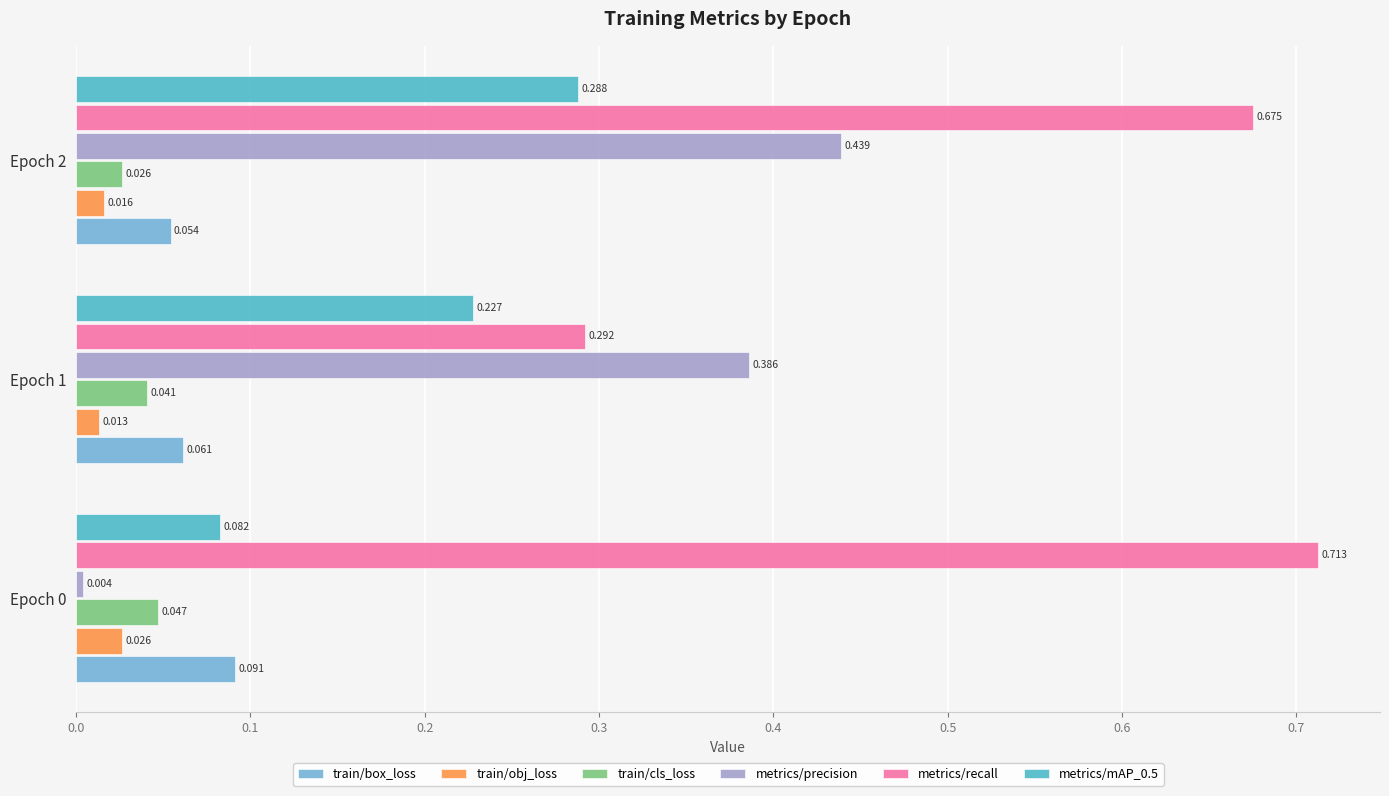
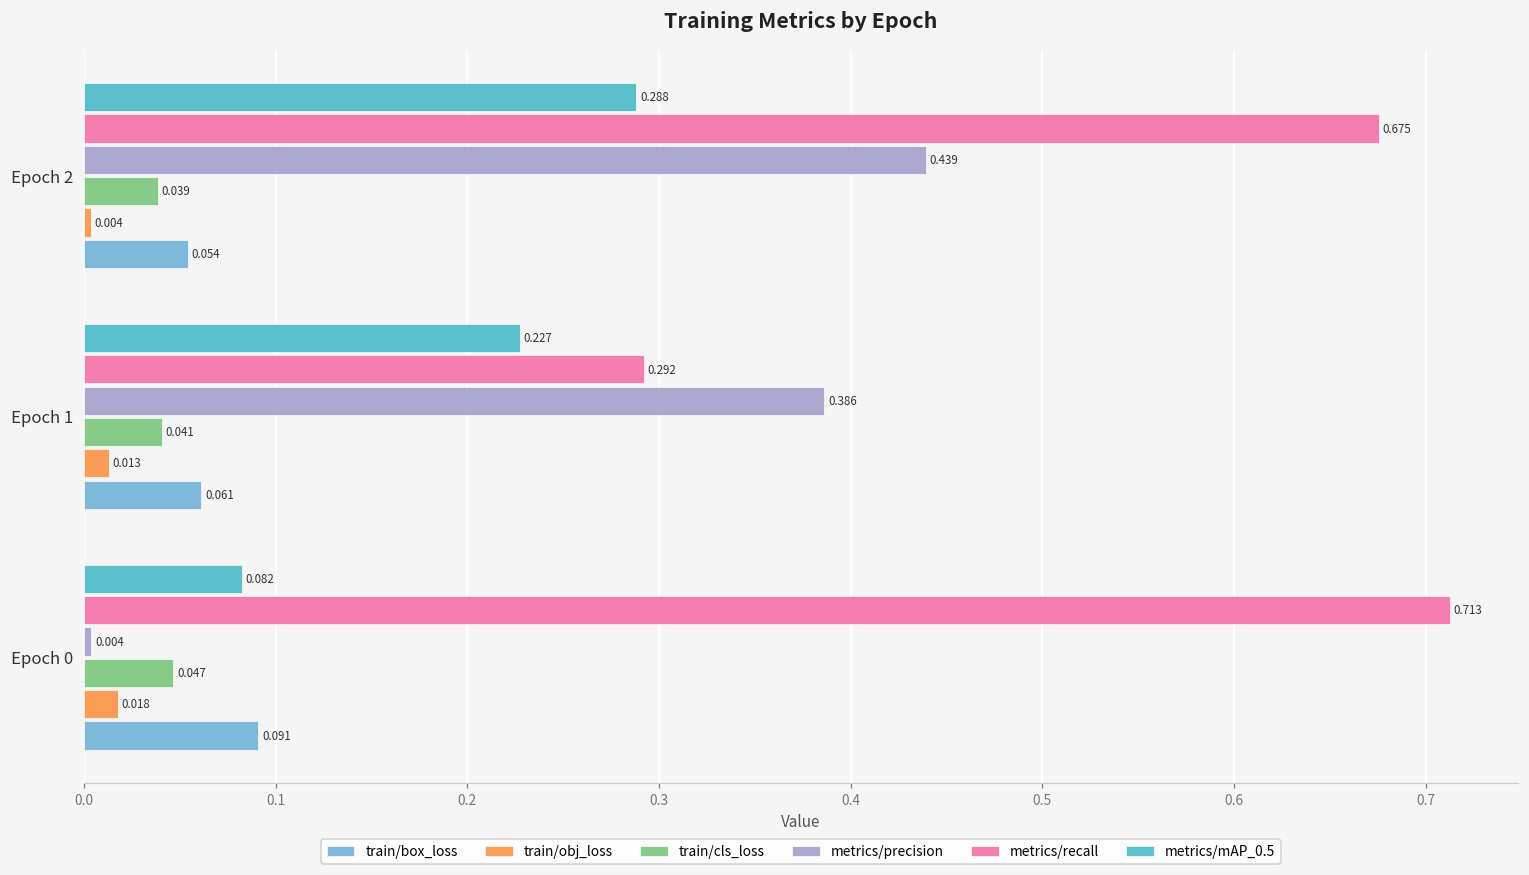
  {
    "train/obj_loss": {
-     "Epoch 2": 0.016,
+     "Epoch 2": 0.004,
      "Epoch 1": 0.013,
-     "Epoch 0": 0.026
+     "Epoch 0": 0.018
    },
    "train/cls_loss": {
-     "Epoch 2": 0.026,
+     "Epoch 2": 0.039,
      "Epoch 1": 0.041,
      "Epoch 0": 0.047
    },
    "metrics/recall": {
      "Epoch 2": 0.675,
      "Epoch 1": 0.292,
      "Epoch 0": 0.713
    }
  }
